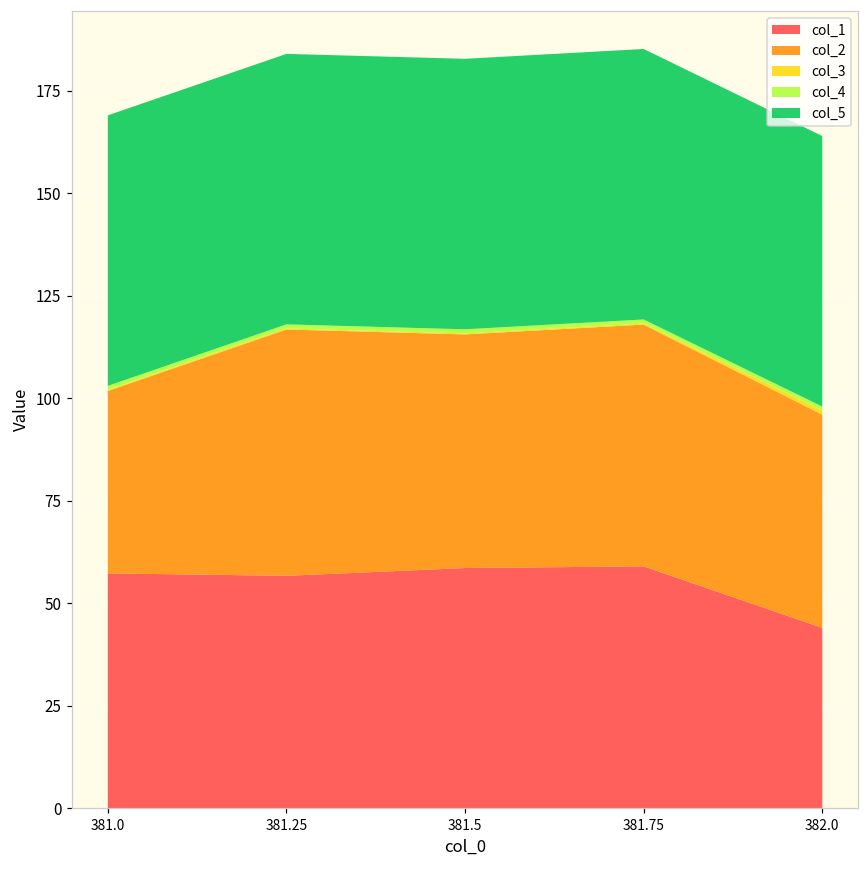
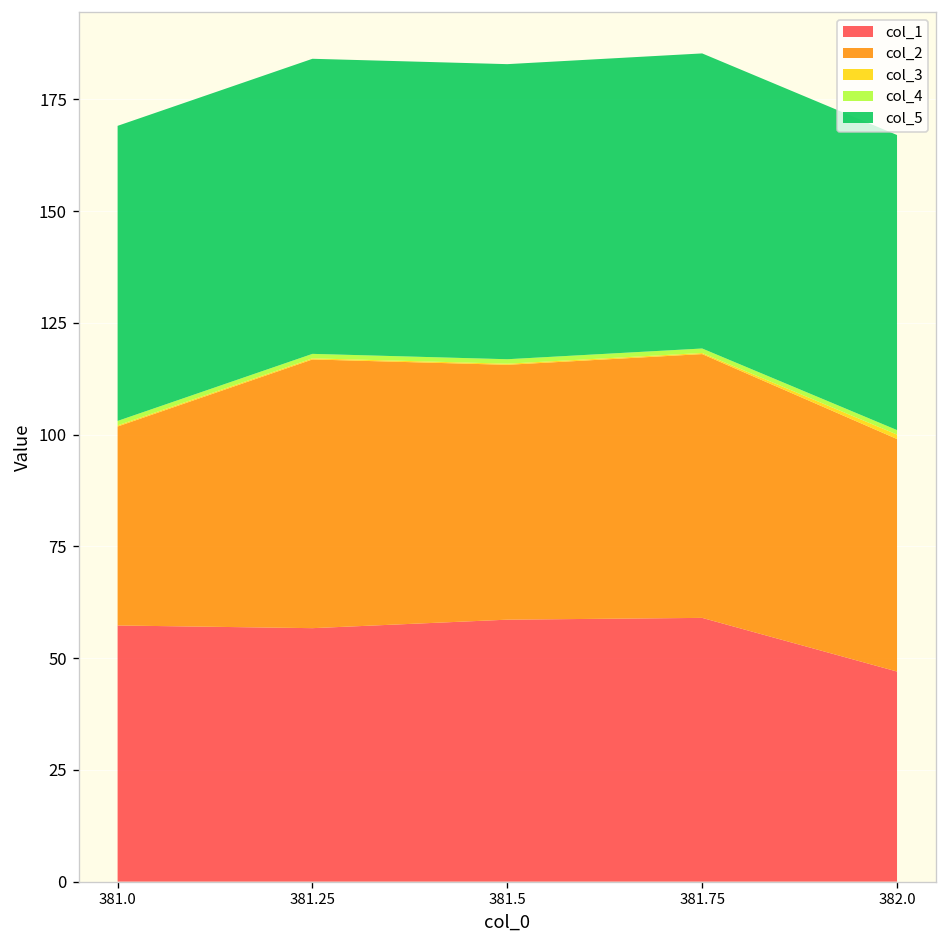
  {
    "col_1": {
      "381.0": 57,
      "381.25": 57,
      "381.5": 59,
      "381.75": 59,
-     "382.0": 44
+     "382.0": 47
    },
    "col_2": {
      "382.0": 52
    },
    "col_3": {
      "382.0": 1
    },
    "col_4": {
      "381.0": 1,
      "381.25": 1,
      "381.5": 1,
      "381.75": 1,
      "382.0": 1
    },
    "col_5": {
      "381.0": 66,
      "381.25": 66,
      "381.5": 66,
      "381.75": 66
    }
  }
